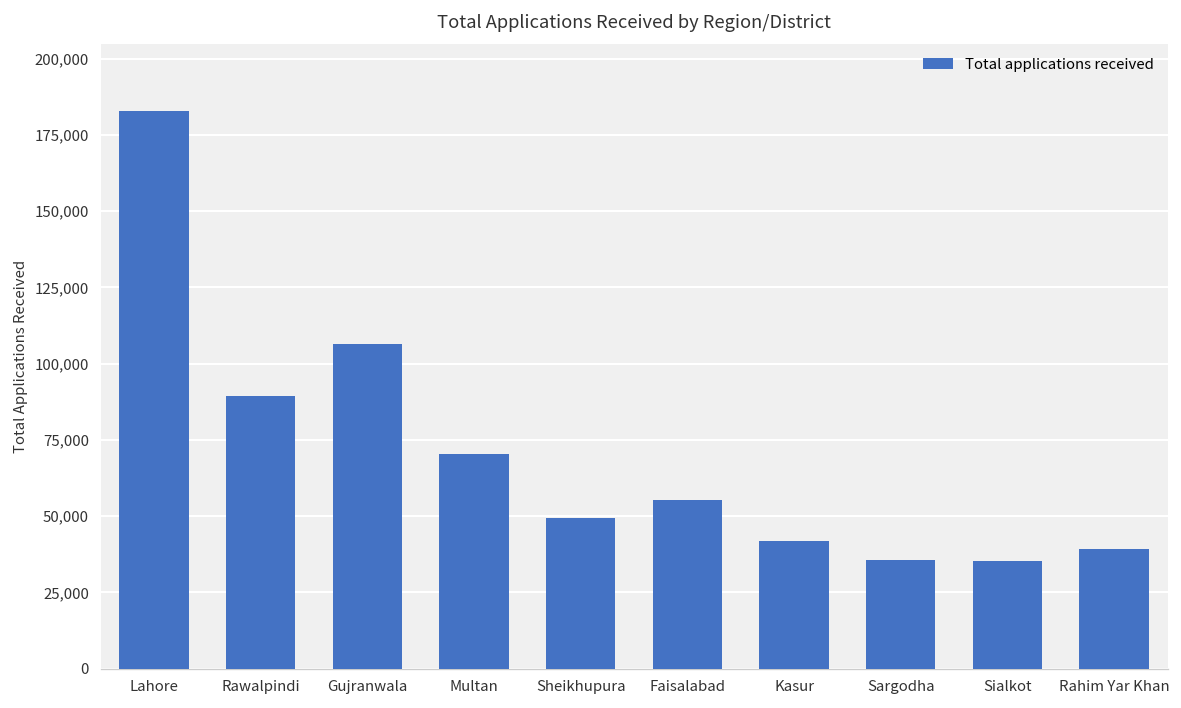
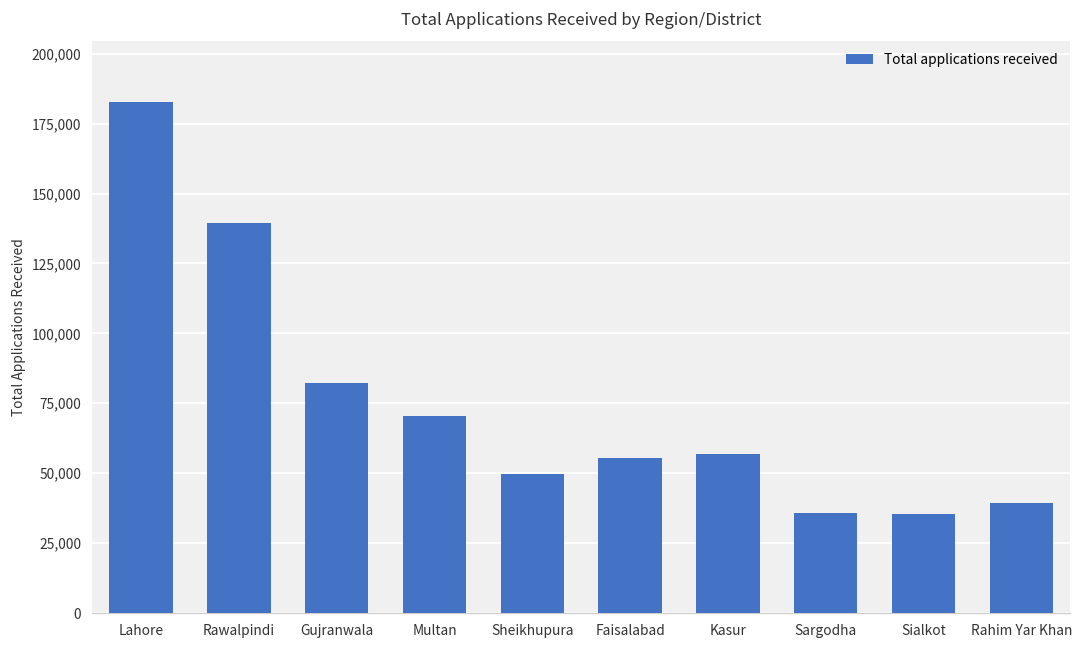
  {
    "Lahore": "183,000",
-   "Rawalpindi": "89,000",
-   "Gujranwala": "106,000",
+   "Rawalpindi": "139,000",
+   "Gujranwala": "82,000",
    "Multan": "71,000",
    "Sheikhupura": "50,000",
    "Faisalabad": "55,000",
-   "Kasur": "42,000",
+   "Kasur": "57,000",
    "Sargodha": "36,000",
    "Sialkot": "35,000",
    "Rahim Yar Khan": "39,000"
  }
